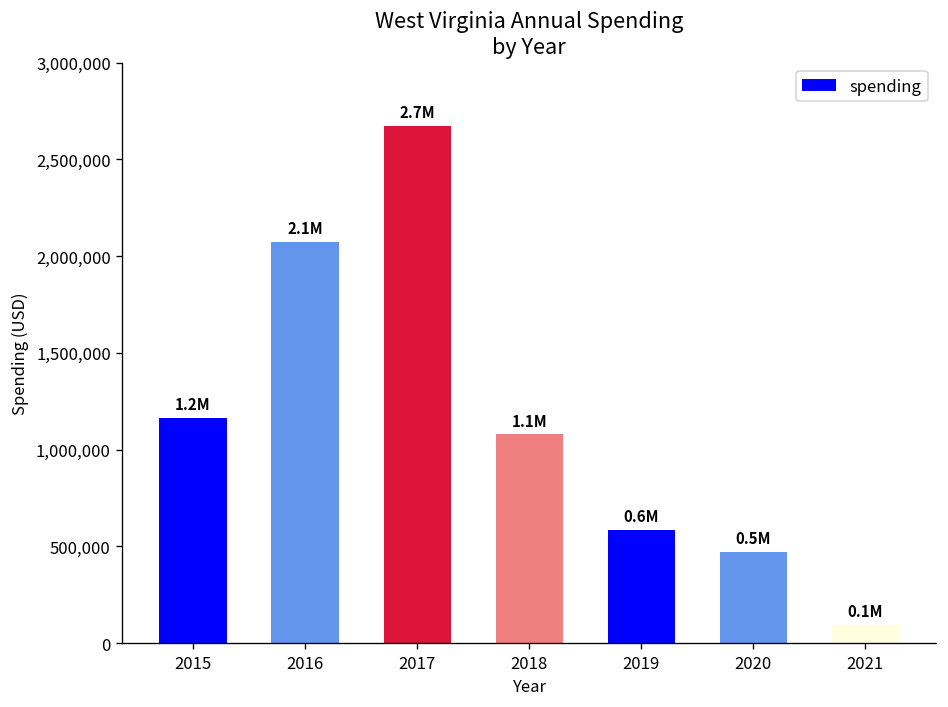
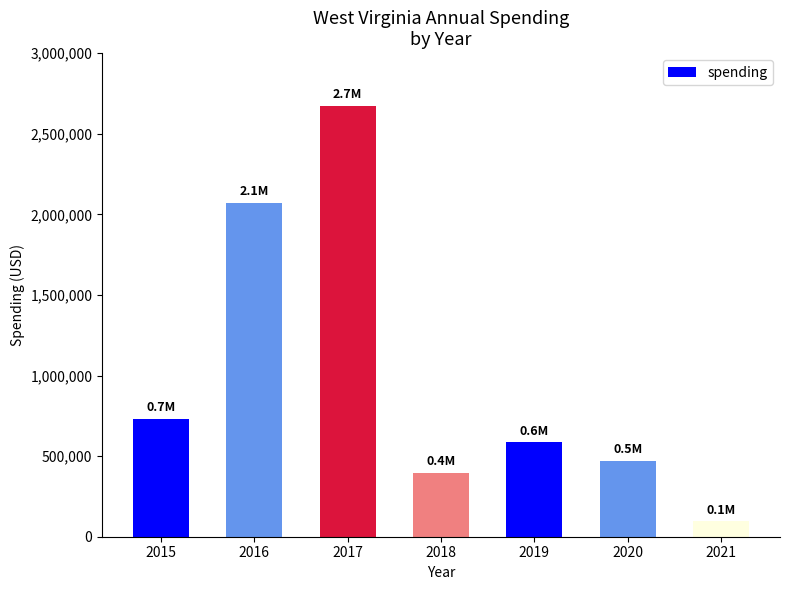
  {
-   "2015": "1.2M",
+   "2015": "0.7M",
    "2016": "2.1M",
    "2017": "2.7M",
-   "2018": "1.1M",
+   "2018": "0.4M",
    "2019": "0.6M",
    "2020": "0.5M",
    "2021": "0.1M"
  }
